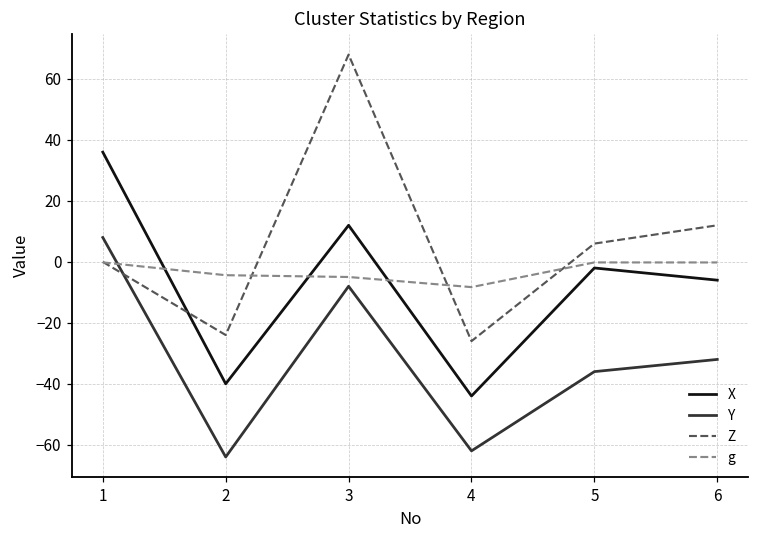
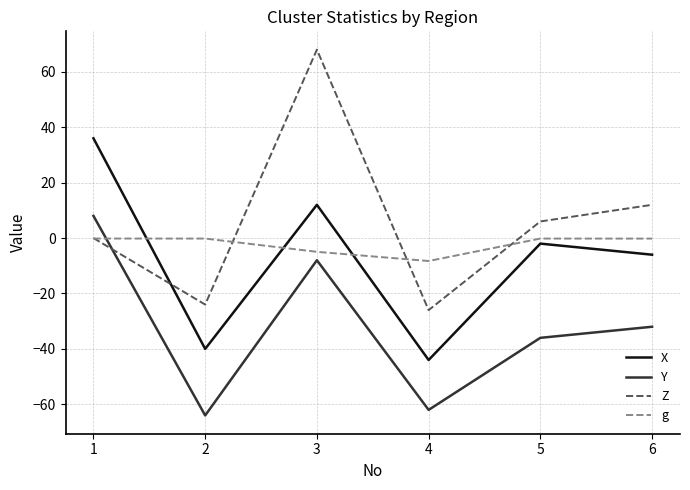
  {
    "g": {
-     "2": -4,
+     "2": 0,
      "3": -5,
      "4": -8,
      "5": 0,
      "6": 0
    }
  }
